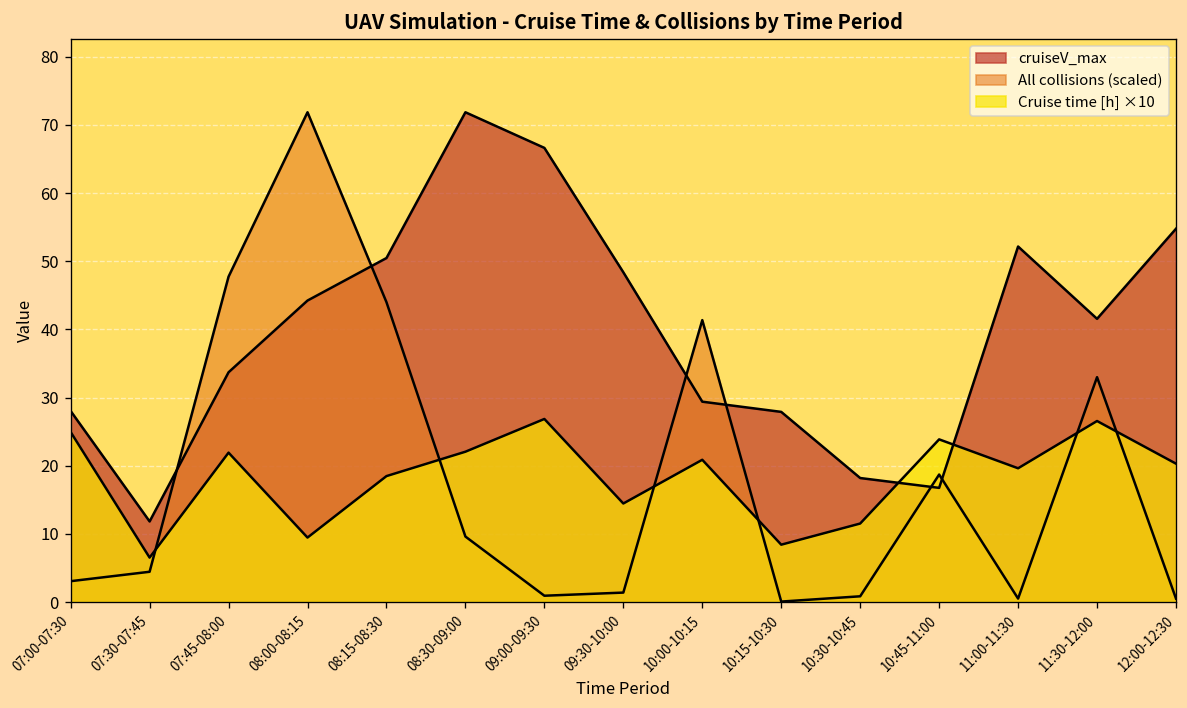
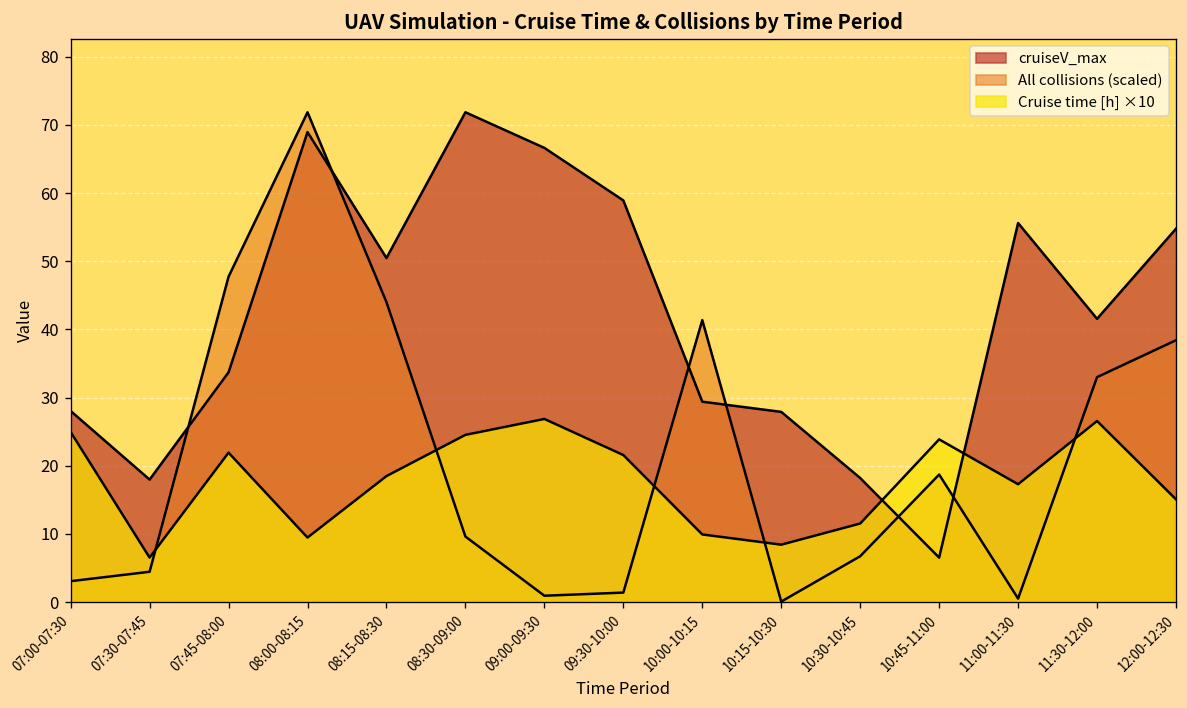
  {
    "cruiseV_max": {
      "07:00-07:30": 28,
-     "07:30-07:45": 12,
+     "07:30-07:45": 18,
      "07:45-08:00": 34,
-     "08:00-08:15": 44,
+     "08:00-08:15": 69,
      "08:15-08:30": 50,
      "08:30-09:00": 72,
      "09:00-09:30": 67,
-     "09:30-10:00": 48,
+     "09:30-10:00": 59,
      "10:00-10:15": 29,
      "10:15-10:30": 28,
      "10:30-10:45": 18,
-     "10:45-11:00": 17,
-     "11:00-11:30": 52,
+     "10:45-11:00": 7,
+     "11:00-11:30": 56,
      "11:30-12:00": 42,
      "12:00-12:30": 55
    },
    "All collisions (scaled)": {
      "07:00-07:30": 3,
      "07:30-07:45": 4,
      "07:45-08:00": 48,
      "08:00-08:15": 72,
      "08:15-08:30": 44,
      "08:30-09:00": 10,
      "09:00-09:30": 1,
      "09:30-10:00": 1,
      "10:00-10:15": 41,
      "10:15-10:30": 0,
-     "10:30-10:45": 1,
+     "10:30-10:45": 7,
      "10:45-11:00": 19,
      "11:00-11:30": 1,
      "11:30-12:00": 33,
-     "12:00-12:30": 1
+     "12:00-12:30": 38
    },
    "Cruise time [h] ×10": {
      "07:00-07:30": 25,
      "07:30-07:45": 7,
      "07:45-08:00": 22,
      "08:00-08:15": 9,
      "08:15-08:30": 18,
-     "08:30-09:00": 22,
+     "08:30-09:00": 25,
      "09:00-09:30": 27,
-     "09:30-10:00": 14,
-     "10:00-10:15": 21,
+     "09:30-10:00": 22,
+     "10:00-10:15": 10,
      "10:15-10:30": 8,
      "10:30-10:45": 12,
      "10:45-11:00": 24,
-     "11:00-11:30": 20,
+     "11:00-11:30": 17,
      "11:30-12:00": 27,
-     "12:00-12:30": 20
+     "12:00-12:30": 15
    }
  }
